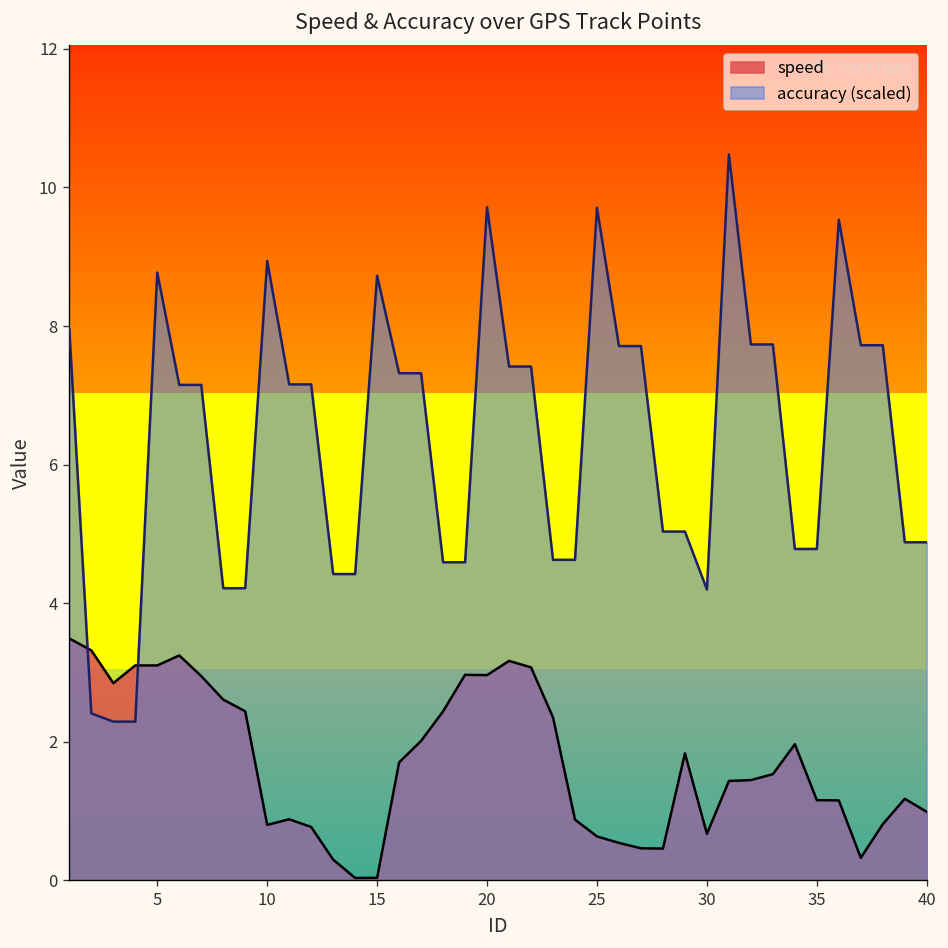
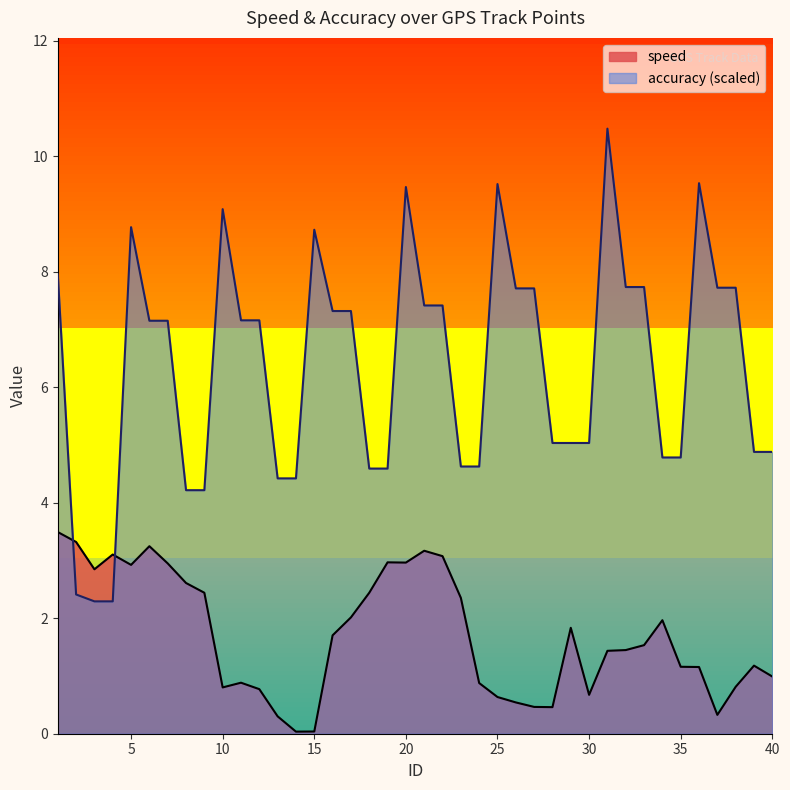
  {
    "speed": {
-     "5": 3.1,
+     "5": 2.9,
      "10": 0.8,
      "15": 0.0,
      "20": 3.0,
      "25": 0.6,
      "30": 0.7,
      "35": 1.2,
      "40": 1.0
    },
    "accuracy (scaled)": {
      "5": 8.8,
-     "10": 8.9,
+     "10": 9.1,
      "15": 8.7,
-     "20": 9.7,
-     "25": 9.7,
-     "30": 4.2,
+     "20": 9.5,
+     "25": 9.5,
+     "30": 5.0,
      "35": 4.8,
      "40": 4.9
    }
  }
